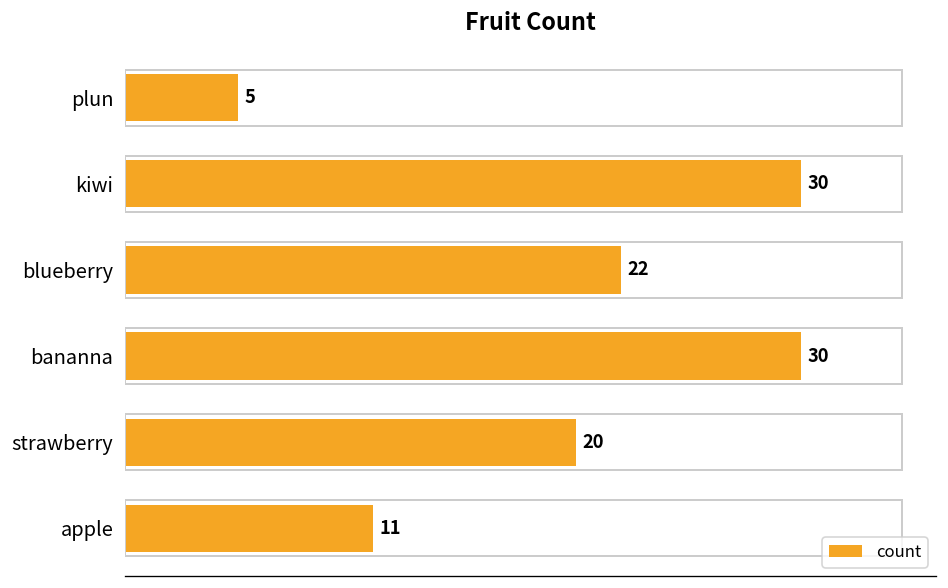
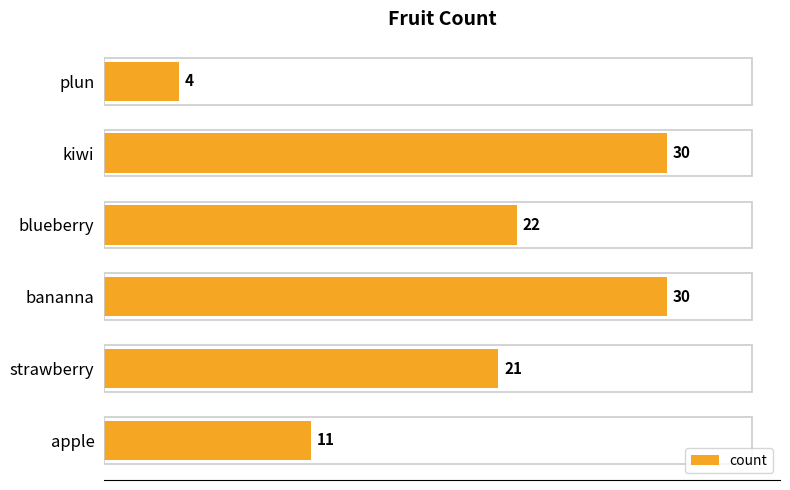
  {
-   "plun": 5,
+   "plun": 4,
    "kiwi": 30,
    "blueberry": 22,
    "bananna": 30,
-   "strawberry": 20,
+   "strawberry": 21,
    "apple": 11
  }
